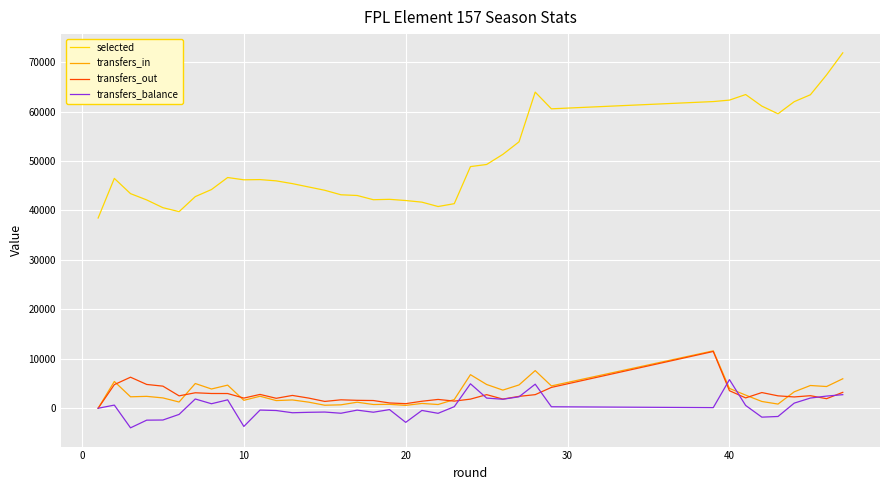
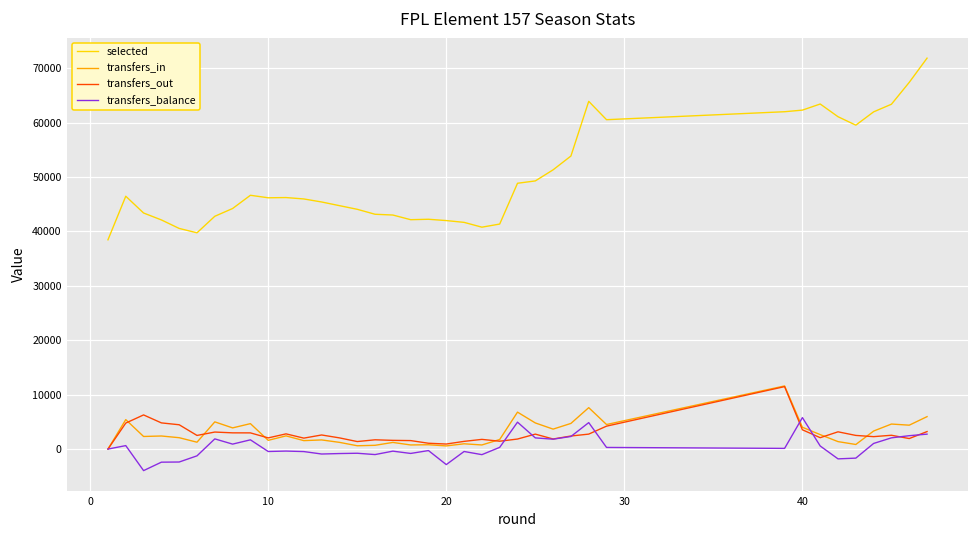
  {
    "transfers_balance": {
-     "10": -4000,
+     "10": 0,
      "20": -3000,
      "40": 6000
    }
  }
